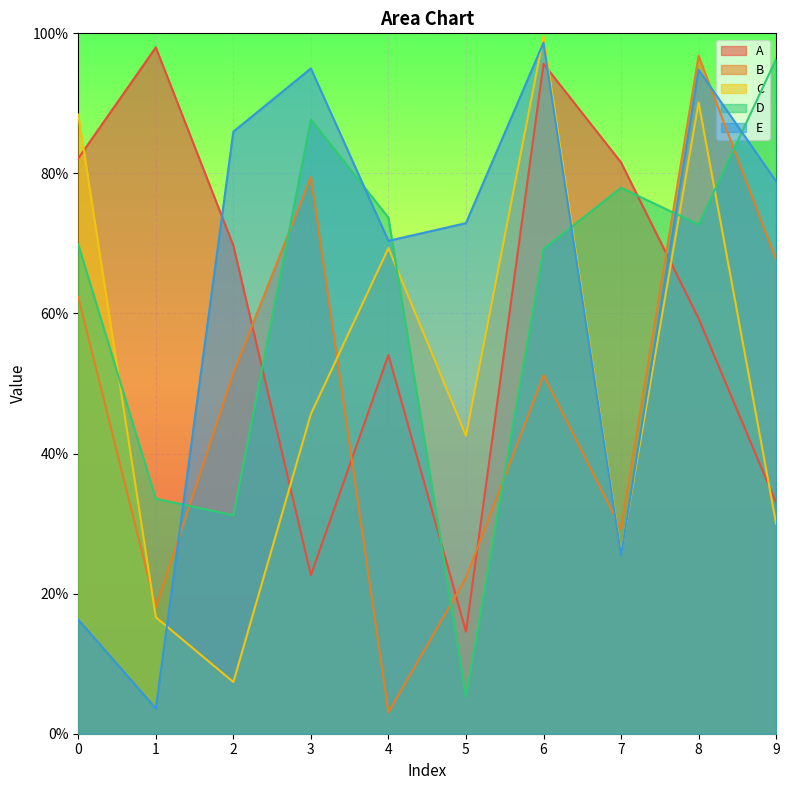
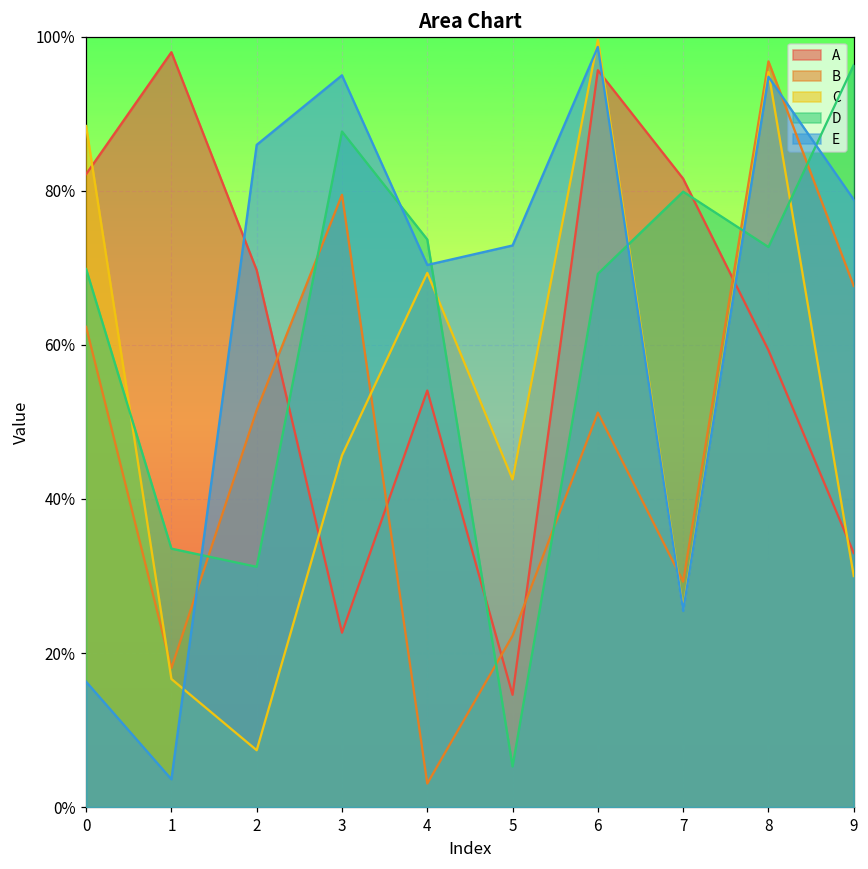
  {
    "C": {
      "0": "88%",
      "1": "17%",
      "2": "7%",
      "3": "46%",
      "4": "69%",
      "5": "43%",
      "6": "100%",
-     "8": "90%",
+     "8": "95%",
      "9": "30%"
    },
    "D": {
      "0": "70%",
      "1": "34%",
      "2": "31%",
      "3": "88%",
      "4": "74%",
      "5": "5%",
      "6": "69%",
-     "7": "78%",
+     "7": "80%",
      "8": "73%",
      "9": "96%"
    },
    "E": {
      "0": "16%",
      "1": "4%",
      "2": "86%",
      "3": "95%",
      "4": "70%",
      "5": "73%",
      "6": "99%",
      "8": "95%",
      "9": "79%"
    }
  }
